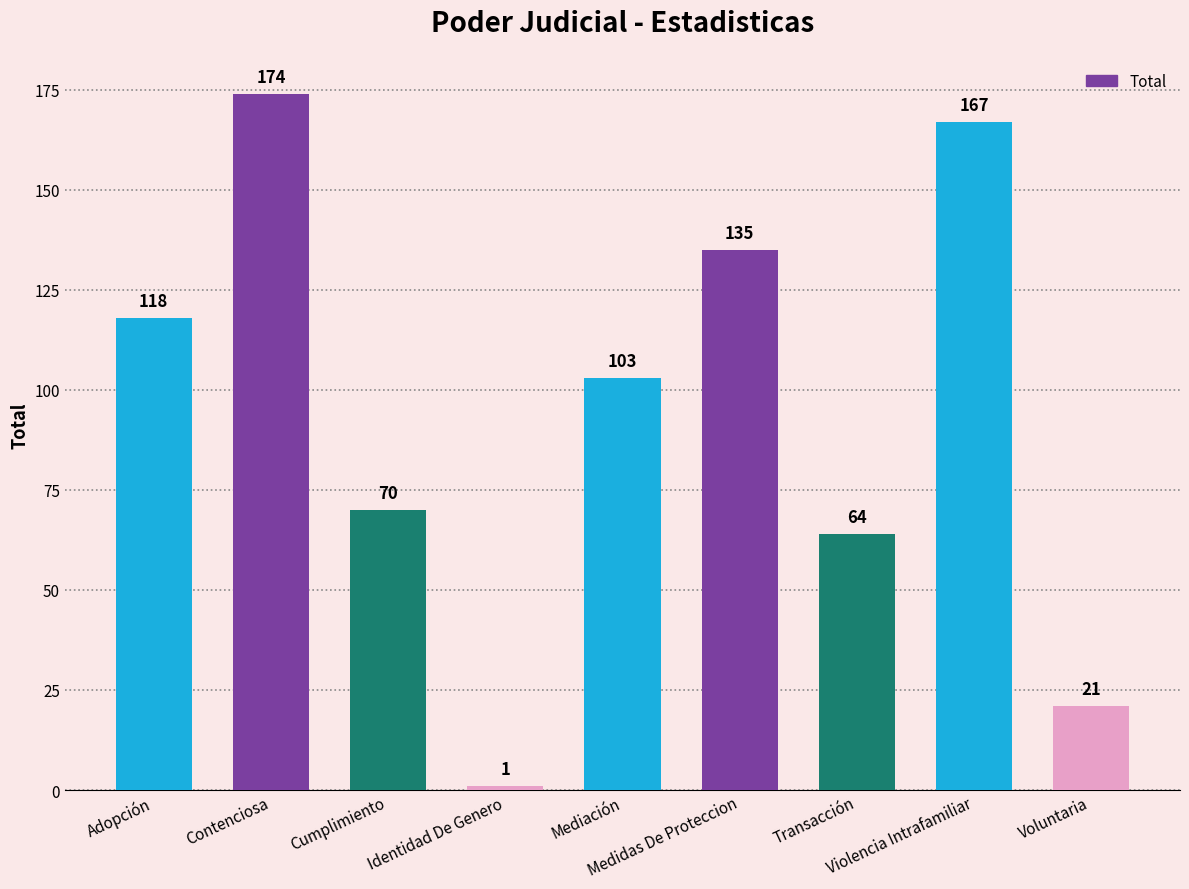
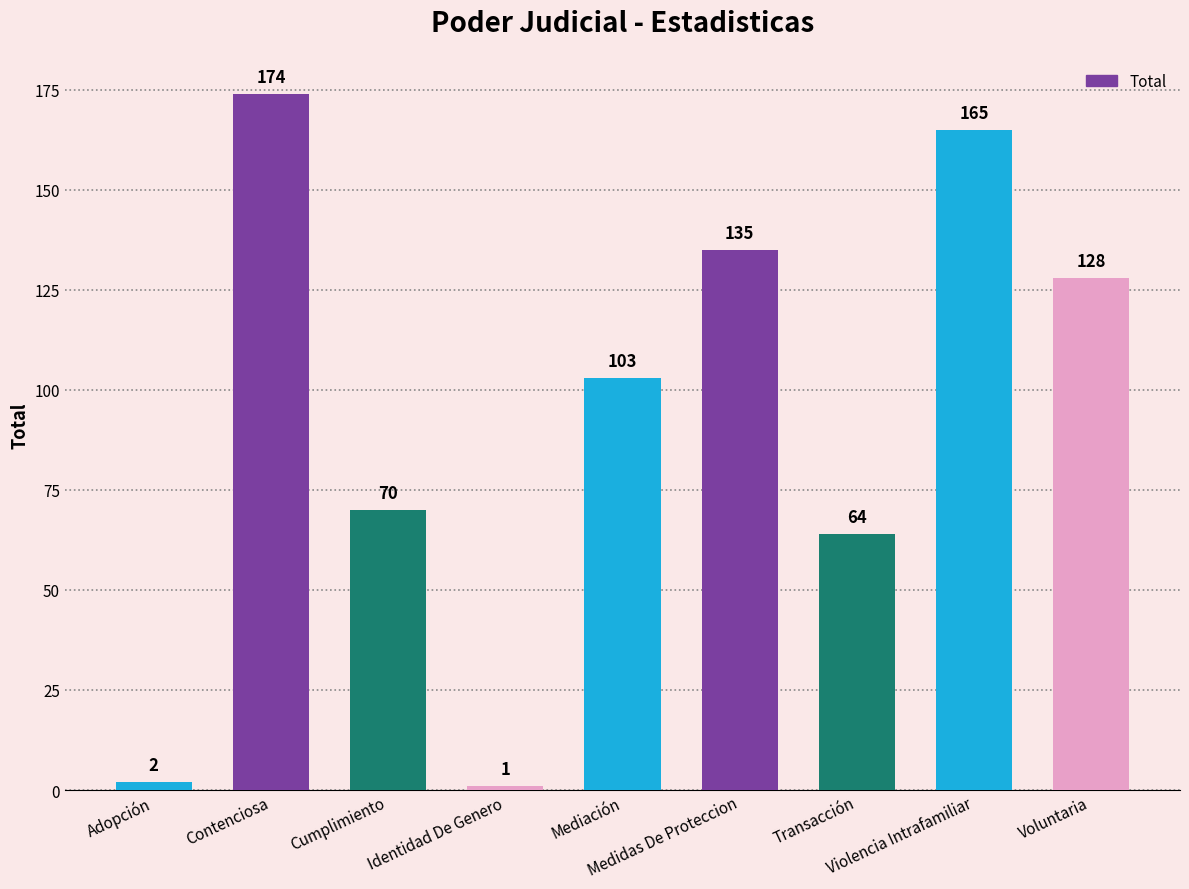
  {
-   "Adopción": 118,
+   "Adopción": 2,
    "Contenciosa": 174,
    "Cumplimiento": 70,
    "Identidad De Genero": 1,
    "Mediación": 103,
    "Medidas De Proteccion": 135,
    "Transacción": 64,
-   "Violencia Intrafamiliar": 167,
-   "Voluntaria": 21
+   "Violencia Intrafamiliar": 165,
+   "Voluntaria": 128
  }
